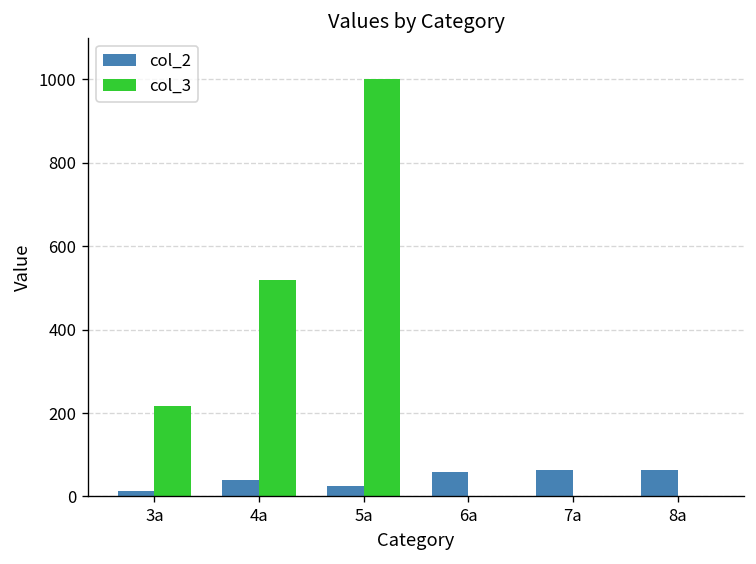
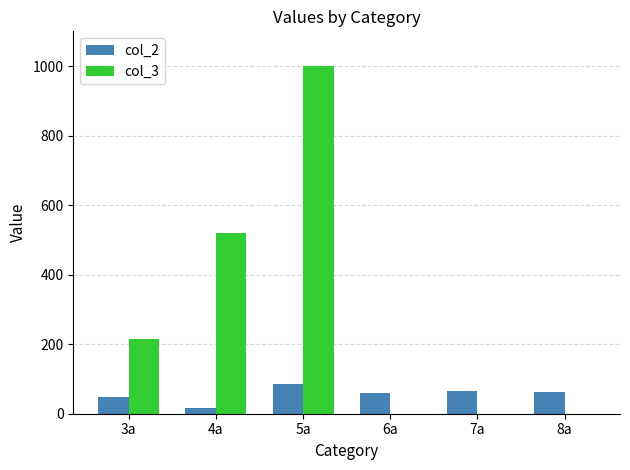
  {
    "col_2": {
-     "3a": 10,
-     "4a": 40,
-     "5a": 20,
+     "3a": 50,
+     "4a": 20,
+     "5a": 90,
      "6a": 60,
      "7a": 60,
      "8a": 60
    },
    "col_3": {
      "3a": 220,
      "4a": 520,
      "5a": 1000,
      "6a": 0,
      "7a": 0,
      "8a": 0
    }
  }
